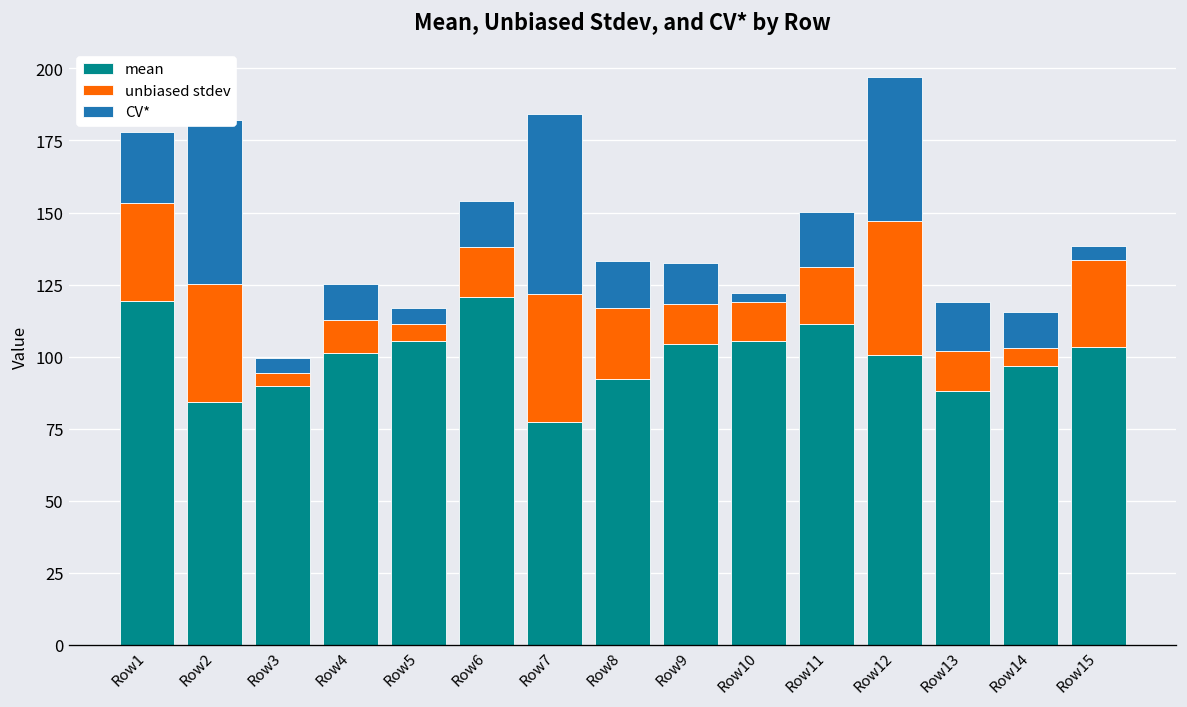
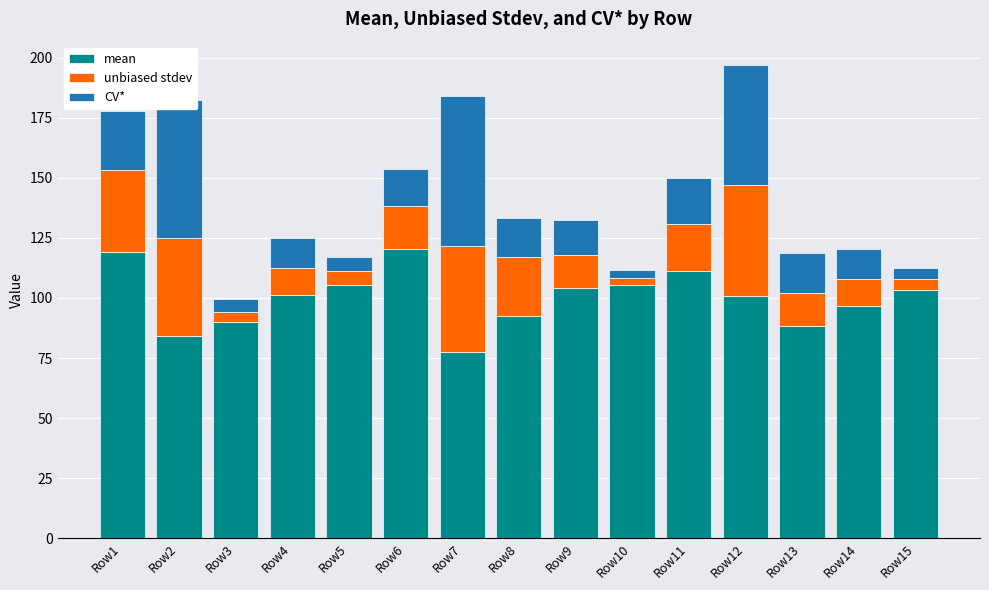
  {
    "unbiased stdev": {
      "Row1": 34,
      "Row2": 41,
      "Row3": 4,
      "Row4": 12,
      "Row5": 6,
      "Row6": 18,
      "Row7": 44,
      "Row8": 25,
      "Row9": 14,
-     "Row10": 13,
+     "Row10": 3,
      "Row11": 20,
      "Row12": 46,
      "Row13": 14,
-     "Row14": 6,
-     "Row15": 30
+     "Row14": 11,
+     "Row15": 5
    }
  }
